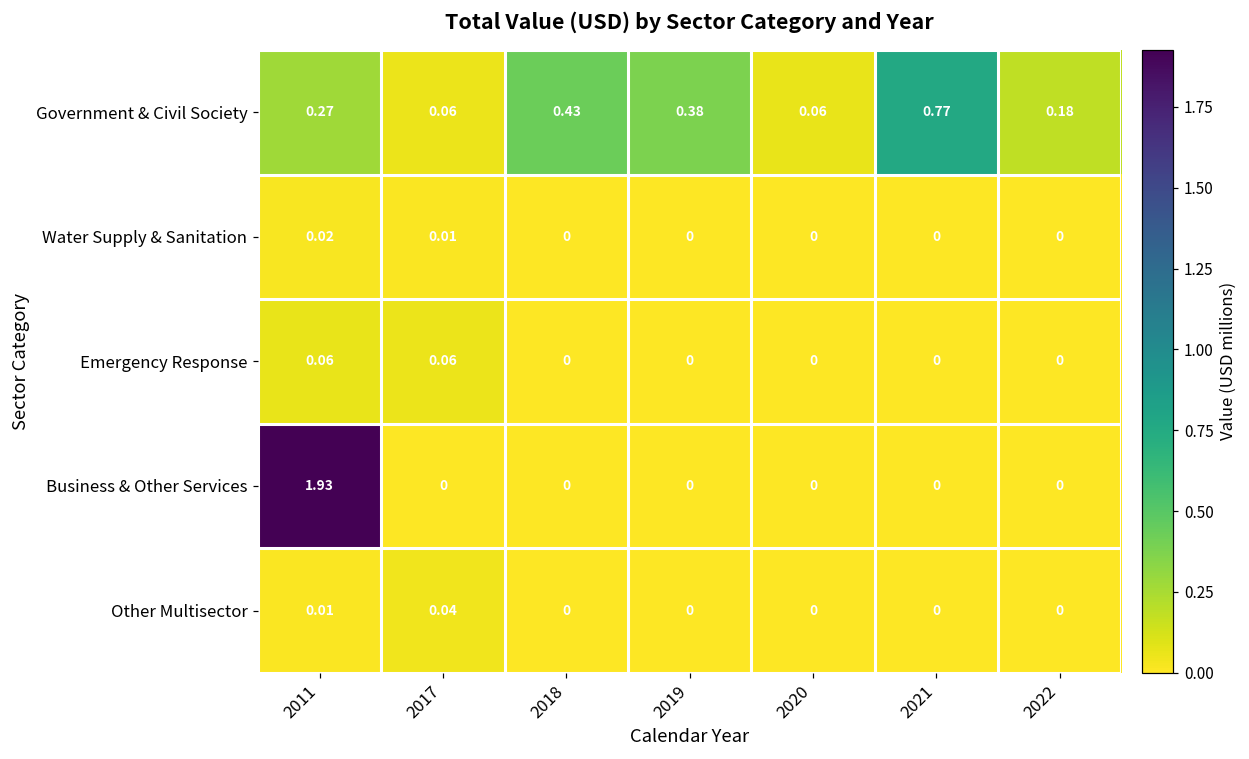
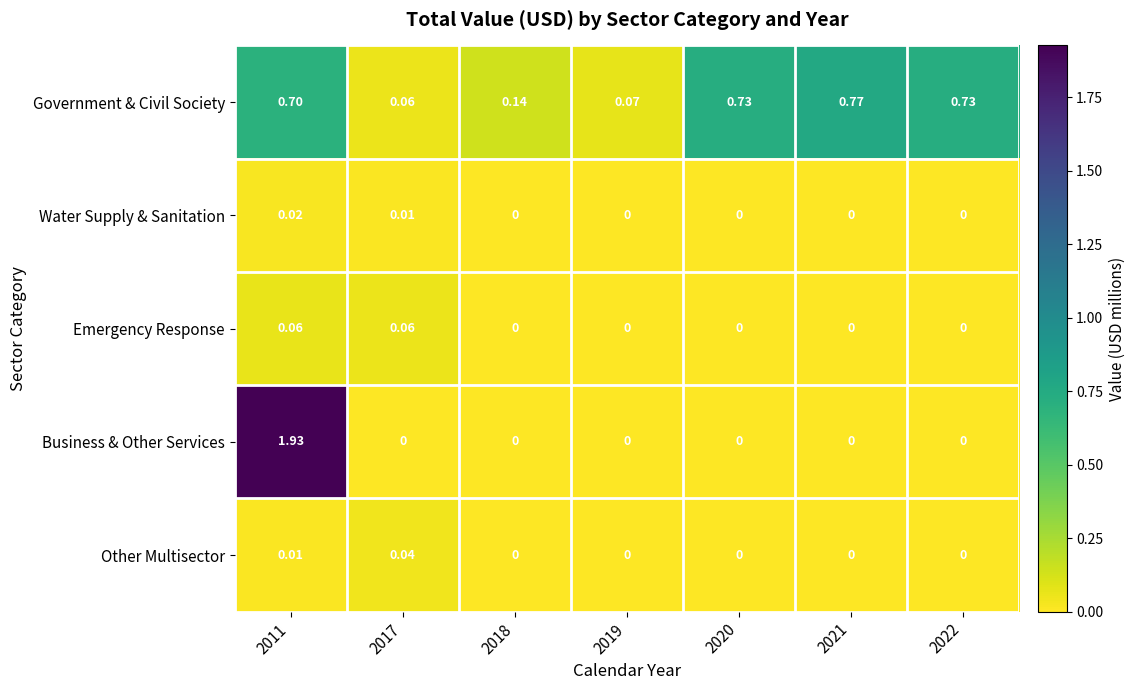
  {
    "Government & Civil Society": {
-     "2011": 0.27,
+     "2011": 0.70,
      "2017": 0.06,
-     "2018": 0.43,
-     "2019": 0.38,
-     "2020": 0.06,
+     "2018": 0.14,
+     "2019": 0.07,
+     "2020": 0.73,
      "2021": 0.77,
-     "2022": 0.18
+     "2022": 0.73
    },
    "Water Supply & Sanitation": {
      "2011": 0.02,
      "2017": 0.01,
      "2018": 0,
      "2019": 0,
      "2020": 0,
      "2021": 0,
      "2022": 0
    },
    "Emergency Response": {
      "2011": 0.06,
      "2017": 0.06,
      "2018": 0,
      "2019": 0,
      "2020": 0,
      "2021": 0,
      "2022": 0
    },
    "Business & Other Services": {
      "2011": 1.93,
      "2017": 0,
      "2018": 0,
      "2019": 0,
      "2020": 0,
      "2021": 0,
      "2022": 0
    },
    "Other Multisector": {
      "2011": 0.01,
      "2017": 0.04,
      "2018": 0,
      "2019": 0,
      "2020": 0,
      "2021": 0,
      "2022": 0
    }
  }
